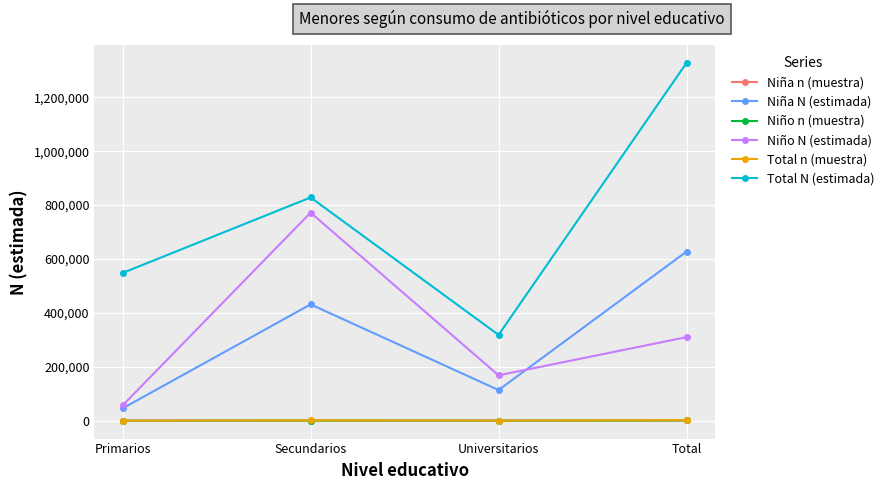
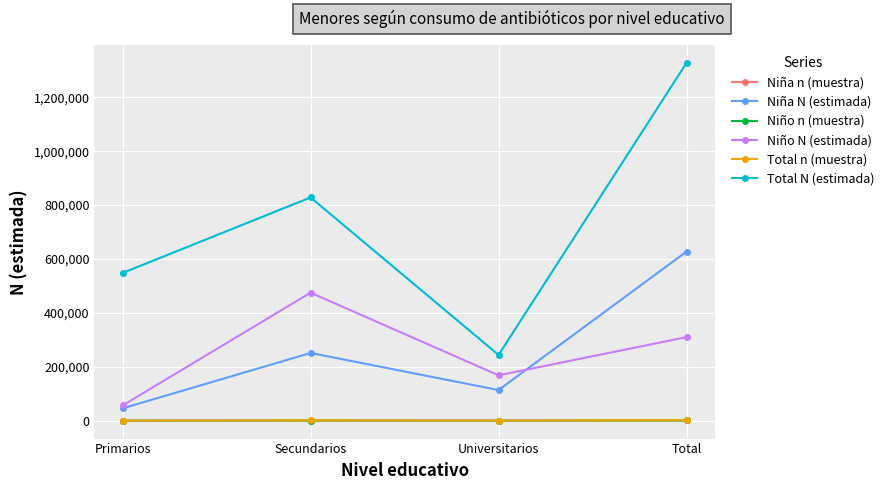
  {
    "Total n (muestra)": {
      "Primarios": "0",
      "Secundarios": "0",
      "Universitarios": "0",
      "Total": "0"
    },
    "Niña N (estimada)": {
      "Primarios": "50,000",
-     "Secundarios": "430,000",
+     "Secundarios": "250,000",
      "Universitarios": "110,000",
      "Total": "630,000"
    },
    "Niño N (estimada)": {
      "Primarios": "60,000",
-     "Secundarios": "770,000",
+     "Secundarios": "480,000",
      "Universitarios": "170,000",
      "Total": "310,000"
    },
    "Total N (estimada)": {
      "Primarios": "550,000",
      "Secundarios": "830,000",
-     "Universitarios": "320,000",
+     "Universitarios": "240,000",
      "Total": "1,330,000"
    }
  }
